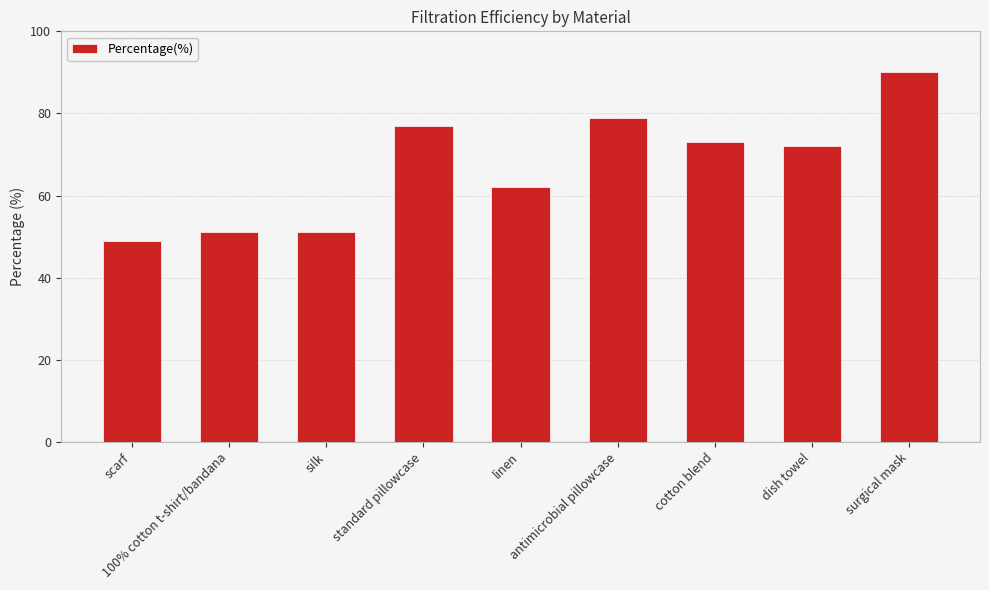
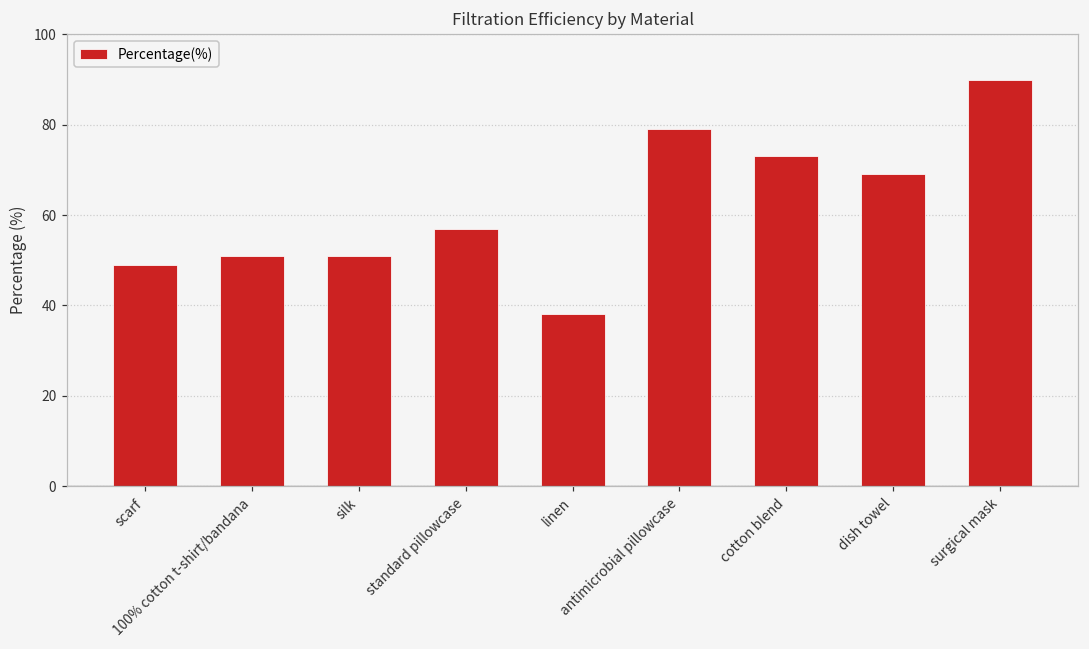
  {
    "scarf": 49,
    "100% cotton t-shirt/bandana": 51,
    "silk": 51,
-   "standard pillowcase": 77,
-   "linen": 62,
+   "standard pillowcase": 57,
+   "linen": 38,
    "antimicrobial pillowcase": 79,
    "cotton blend": 73,
-   "dish towel": 72,
+   "dish towel": 69,
    "surgical mask": 90
  }
